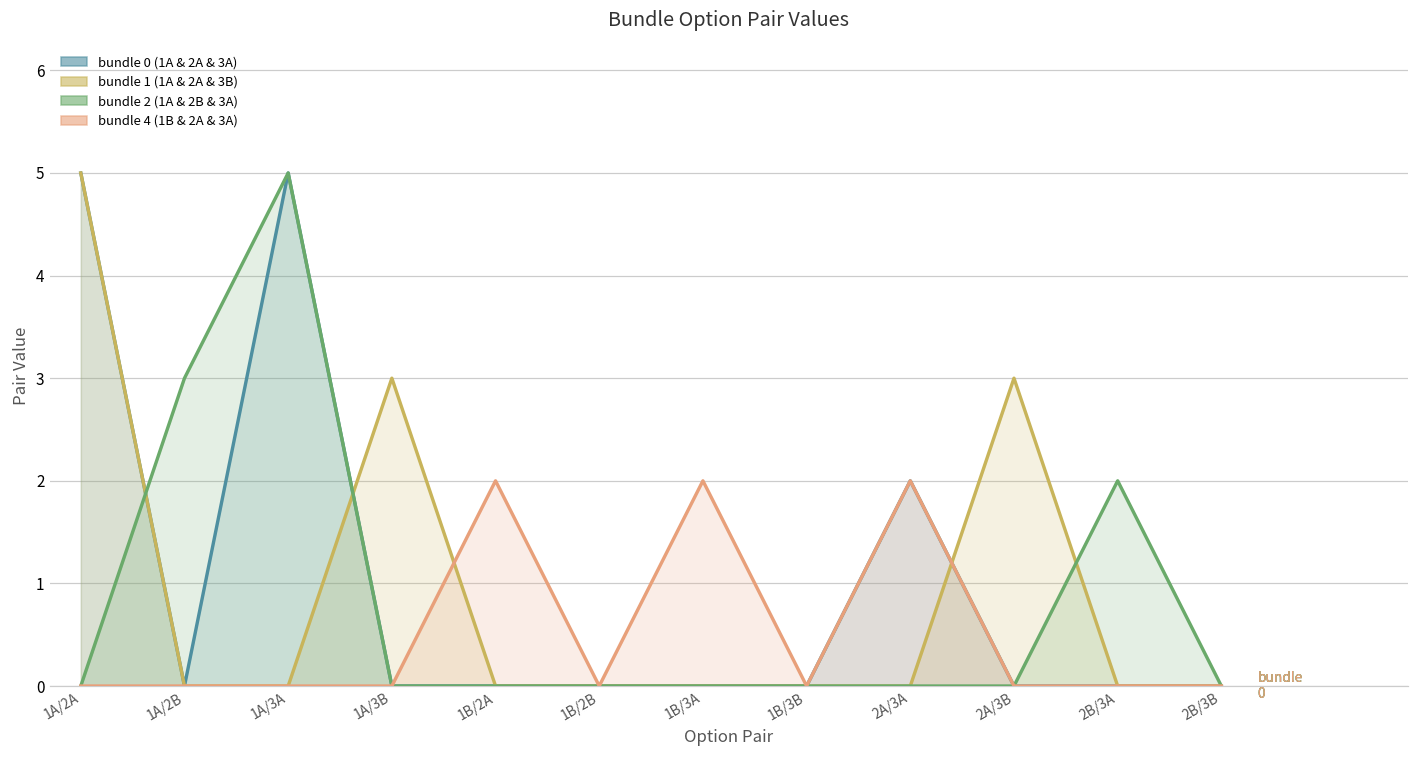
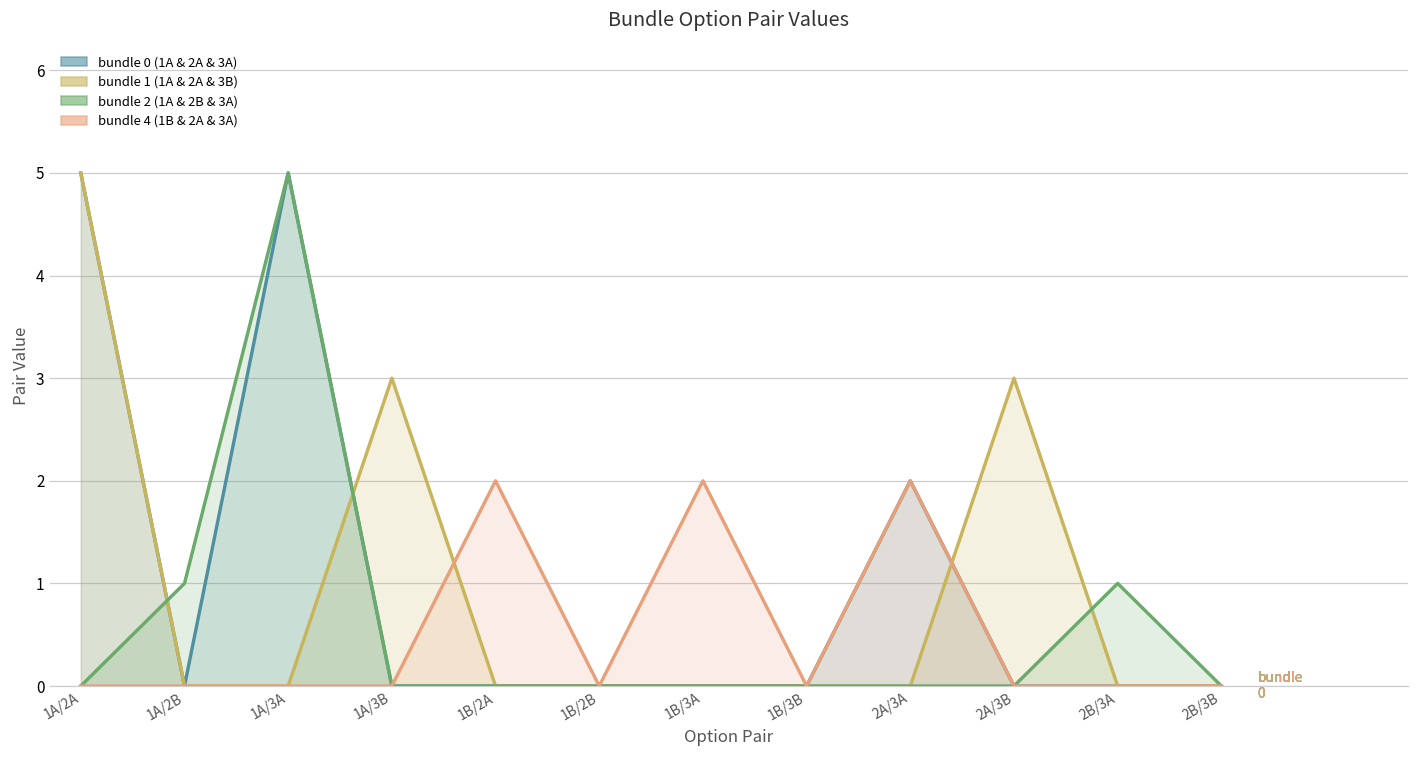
  {
    "bundle 2 (1A & 2B & 3A)": {
-     "1A/2B": 3,
-     "2B/3A": 2
+     "1A/2B": 1,
+     "2B/3A": 1
    }
  }
